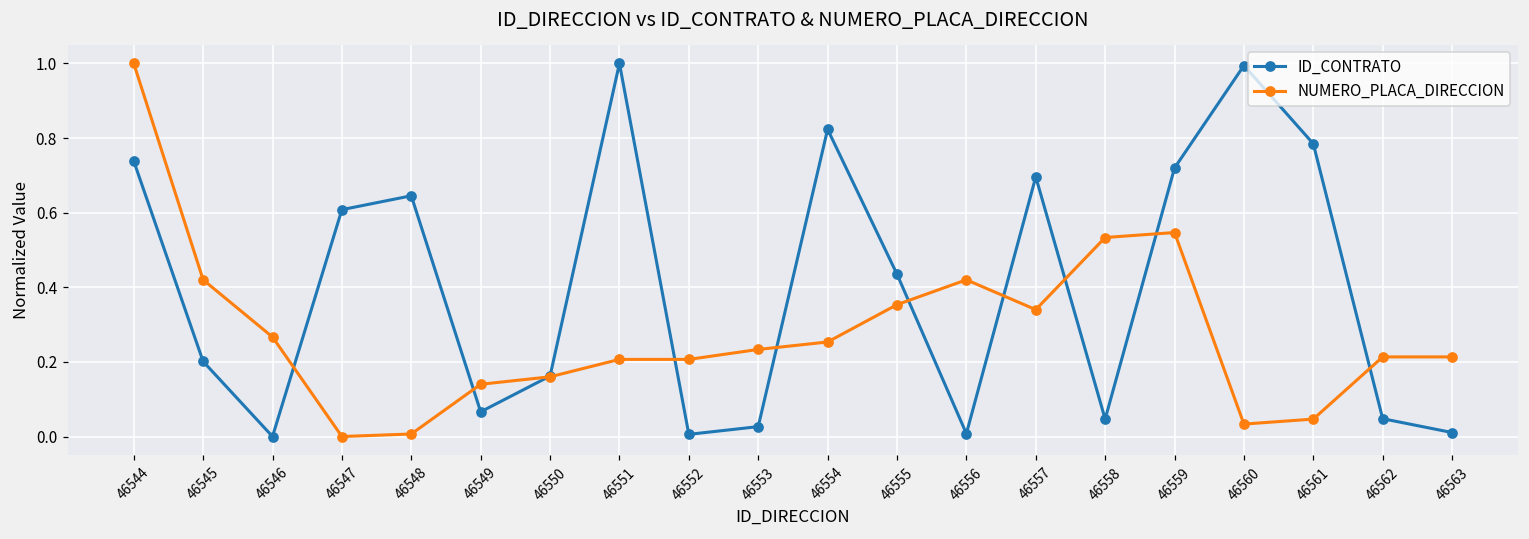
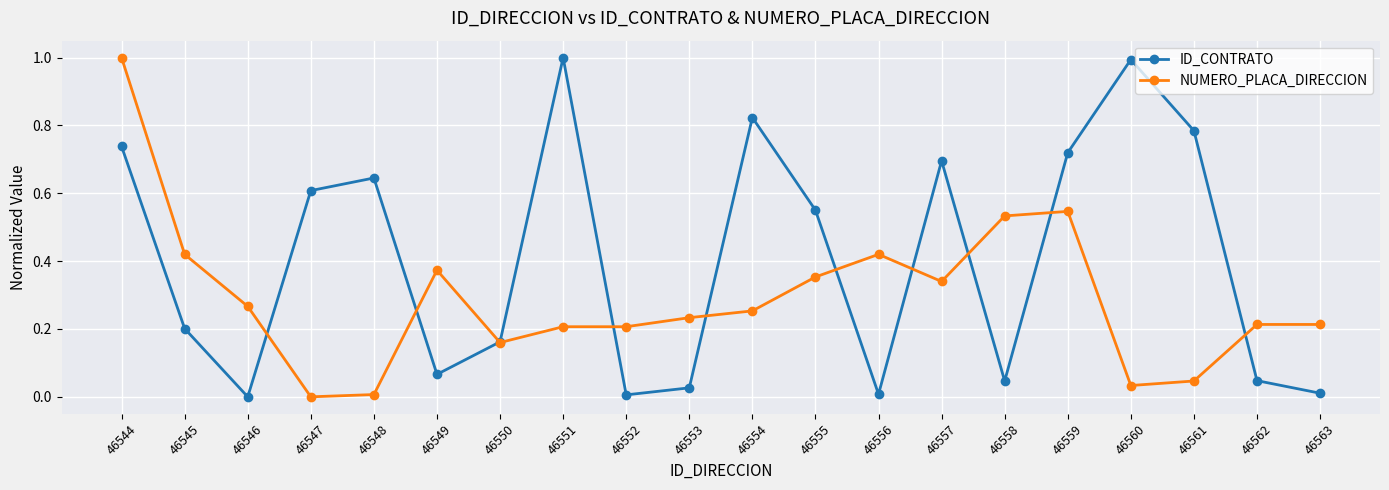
  {
    "ID_CONTRATO": {
      "46544": 0.74,
      "46545": 0.20,
      "46546": 0.00,
      "46547": 0.61,
      "46548": 0.65,
      "46549": 0.07,
      "46551": 1.00,
      "46552": 0.01,
      "46553": 0.03,
      "46554": 0.82,
-     "46555": 0.44,
+     "46555": 0.55,
      "46556": 0.01,
      "46557": 0.70,
      "46558": 0.05,
      "46559": 0.72,
      "46560": 0.99,
      "46561": 0.78,
      "46562": 0.05,
      "46563": 0.01
    },
    "NUMERO_PLACA_DIRECCION": {
      "46544": 1.00,
      "46545": 0.42,
      "46546": 0.27,
      "46547": 0.00,
      "46548": 0.01,
-     "46549": 0.14,
+     "46549": 0.37,
      "46551": 0.21,
      "46552": 0.21,
      "46553": 0.23,
      "46554": 0.25,
      "46555": 0.35,
      "46556": 0.42,
      "46557": 0.34,
      "46558": 0.53,
      "46559": 0.55,
      "46560": 0.03,
      "46561": 0.05,
      "46562": 0.21,
      "46563": 0.21
    }
  }
